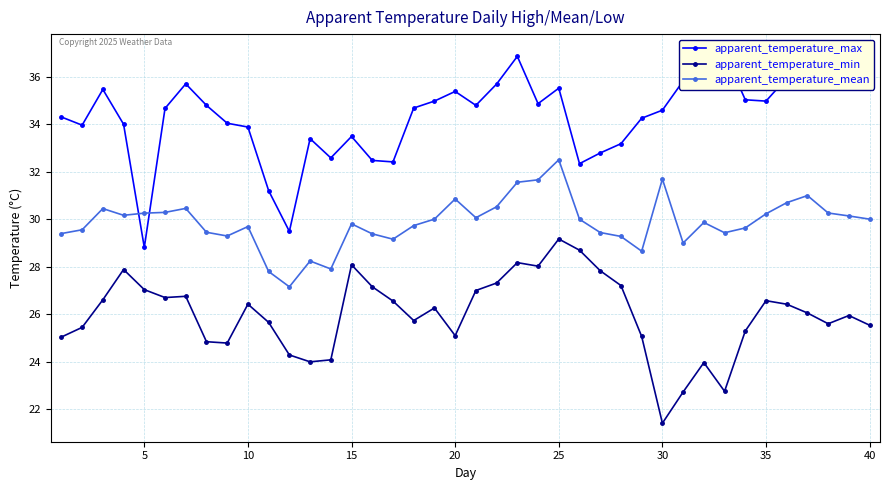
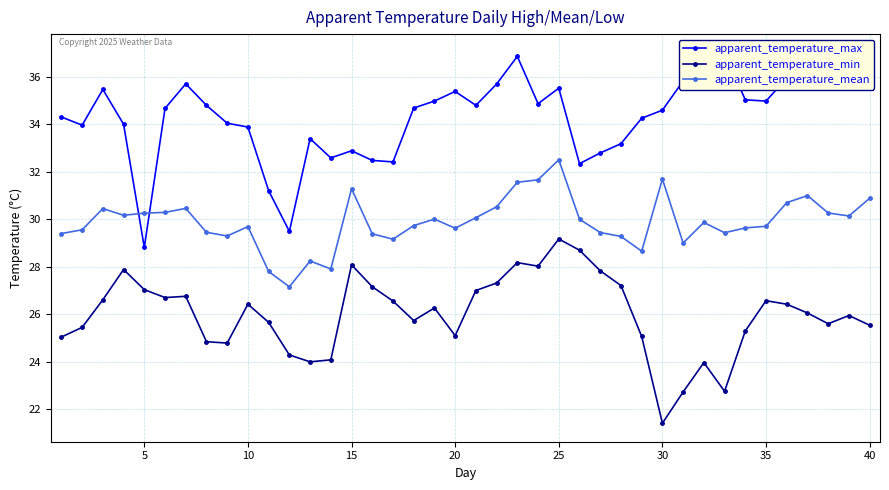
  {
    "apparent_temperature_max": {
      "5": 28.8,
      "10": 33.9,
-     "15": 33.5,
+     "15": 32.9,
      "20": 35.4,
      "25": 35.5,
      "30": 34.6,
      "35": 35.0
    },
    "apparent_temperature_min": {
      "5": 27.0,
      "10": 26.4,
      "15": 28.1,
      "20": 25.1,
      "25": 29.2,
      "30": 21.4,
      "35": 26.6,
      "40": 25.5
    },
    "apparent_temperature_mean": {
      "5": 30.3,
      "10": 29.7,
-     "15": 29.8,
-     "20": 30.9,
+     "15": 31.3,
+     "20": 29.6,
      "25": 32.5,
      "30": 31.7,
-     "35": 30.2,
-     "40": 30.0
+     "35": 29.7,
+     "40": 30.9
    }
  }
